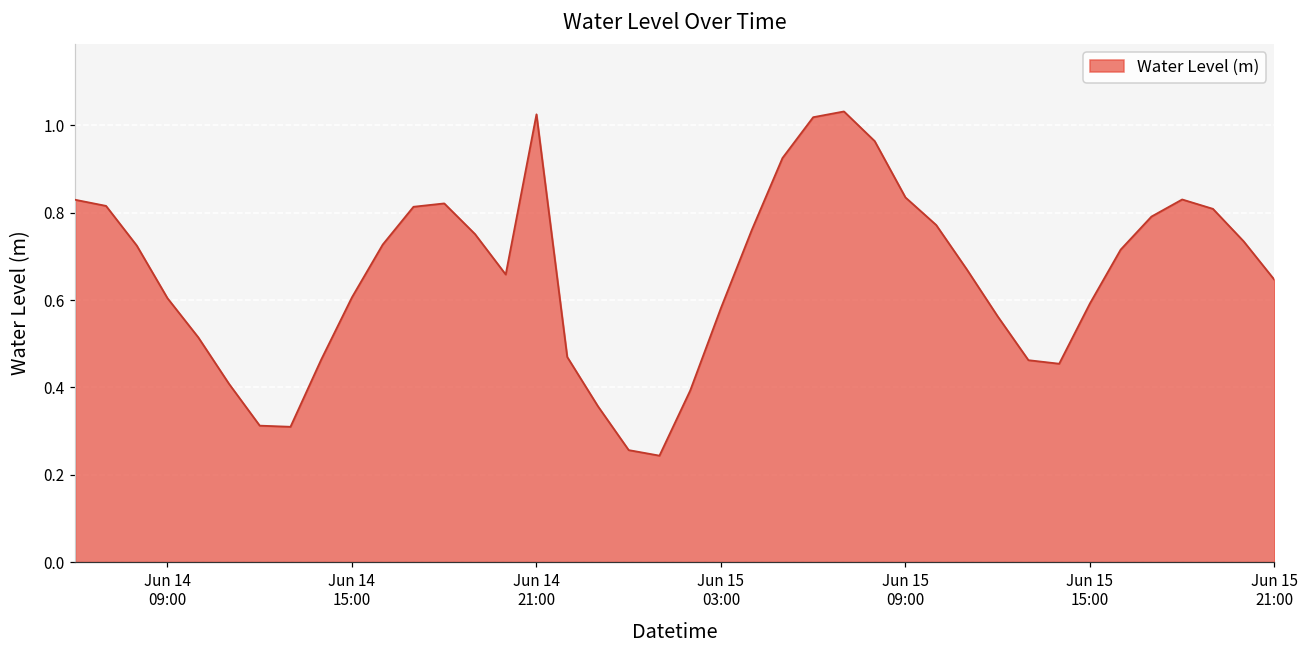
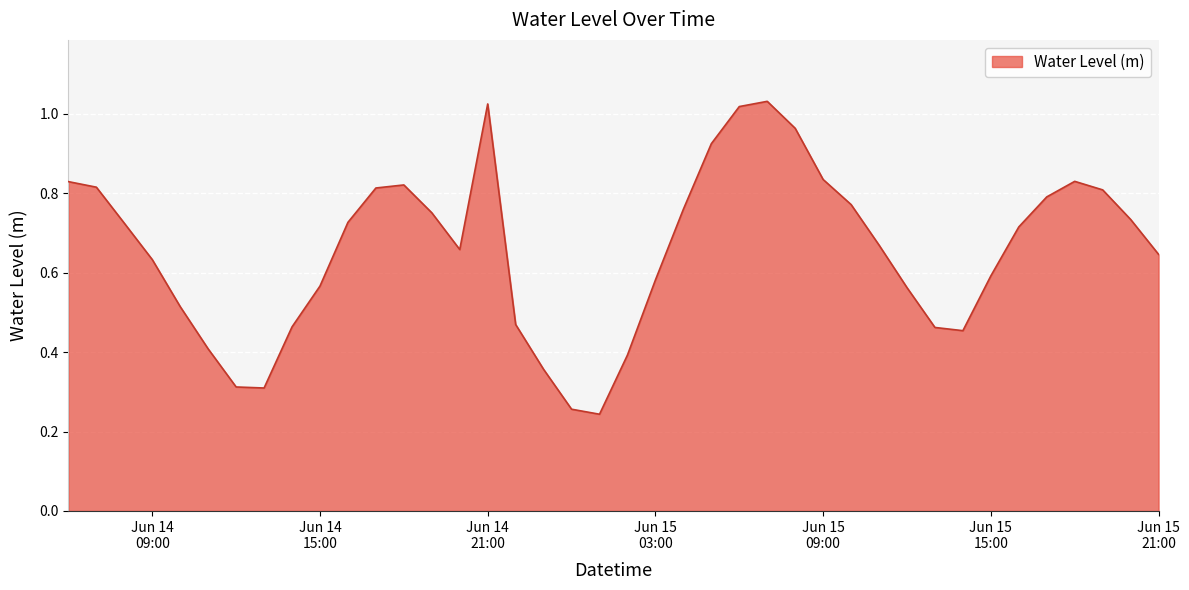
  {
-   "Jun 14 09:00": 0.60,
-   "Jun 14 15:00": 0.61,
+   "Jun 14 09:00": 0.63,
+   "Jun 14 15:00": 0.57,
    "Jun 14 21:00": 1.03,
    "Jun 15 03:00": 0.58,
    "Jun 15 09:00": 0.83,
    "Jun 15 15:00": 0.59,
    "Jun 15 21:00": 0.65
  }
